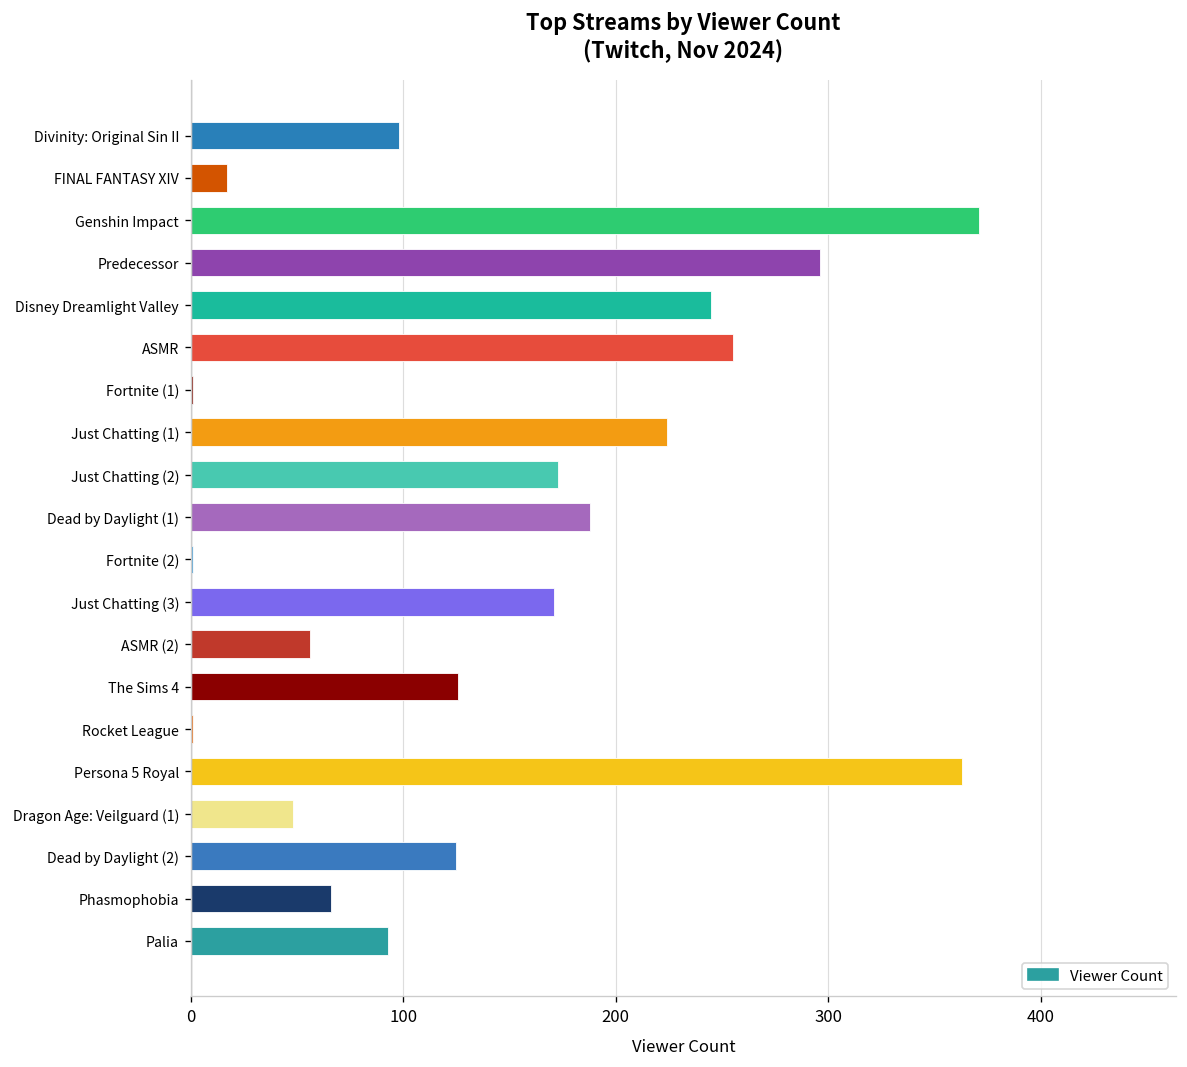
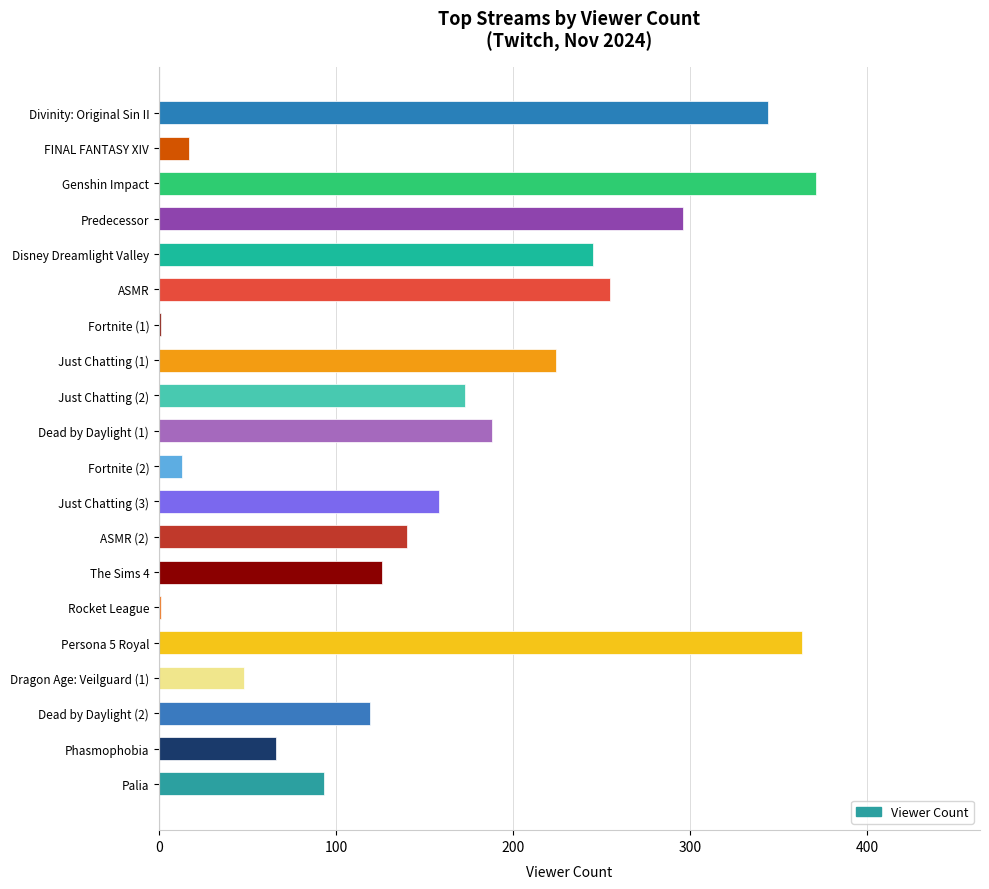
  {
-   "Divinity: Original Sin II": 98,
+   "Divinity: Original Sin II": 344,
    "FINAL FANTASY XIV": 17,
    "Genshin Impact": 371,
    "Predecessor": 296,
    "Disney Dreamlight Valley": 245,
    "ASMR": 255,
    "Just Chatting (1)": 224,
    "Just Chatting (2)": 173,
    "Dead by Daylight (1)": 188,
-   "Fortnite (2)": 1,
-   "Just Chatting (3)": 171,
-   "ASMR (2)": 56,
+   "Fortnite (2)": 13,
+   "Just Chatting (3)": 158,
+   "ASMR (2)": 140,
    "The Sims 4": 126,
    "Persona 5 Royal": 363,
    "Dragon Age: Veilguard (1)": 48,
-   "Dead by Daylight (2)": 125,
+   "Dead by Daylight (2)": 119,
    "Phasmophobia": 66,
    "Palia": 93
  }
